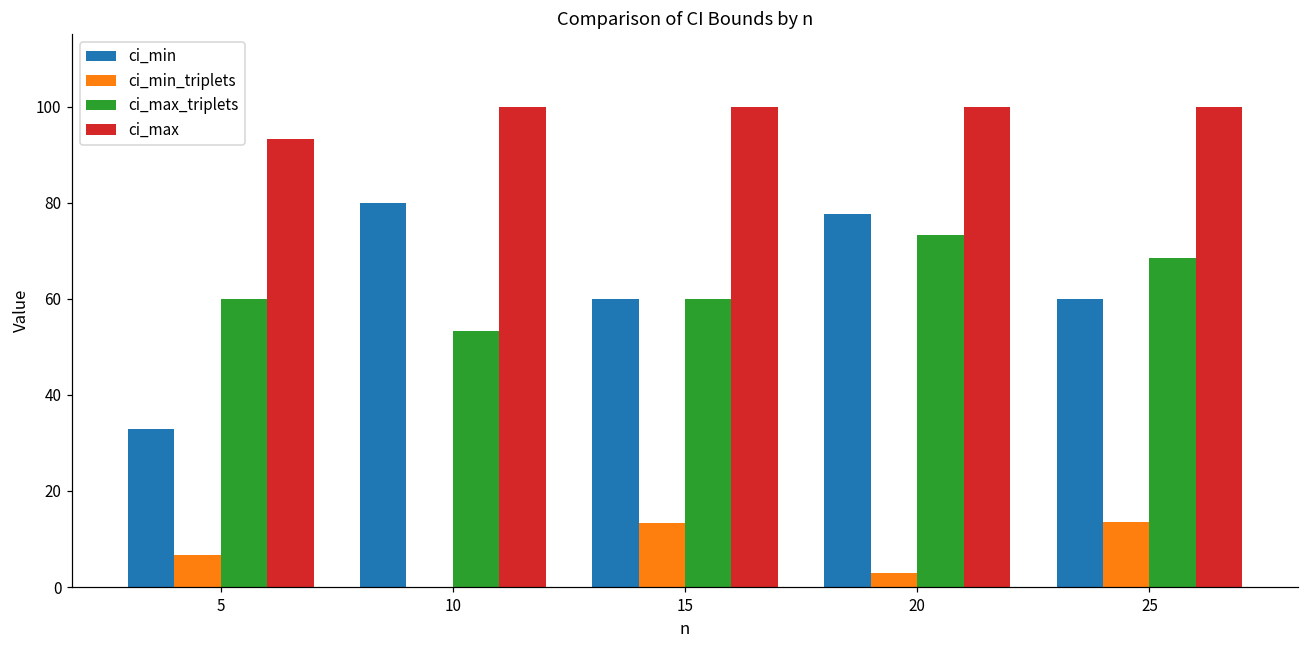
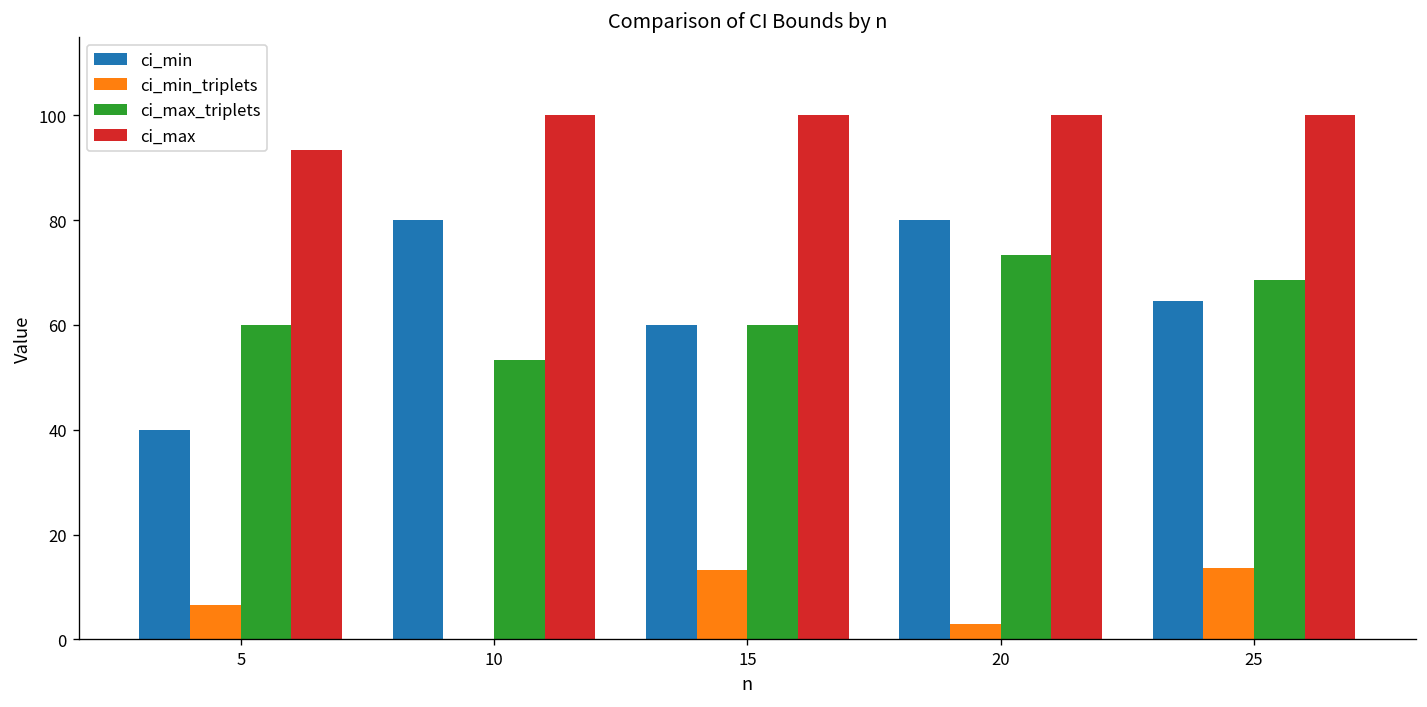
  {
    "ci_min": {
-     "5": 33,
+     "5": 40,
      "10": 80,
      "15": 60,
-     "20": 78,
-     "25": 60
+     "20": 80,
+     "25": 65
    },
    "ci_min_triplets": {
      "5": 7,
      "10": 0,
      "15": 13,
      "20": 3,
      "25": 14
    },
    "ci_max_triplets": {
      "5": 60,
      "10": 53,
      "15": 60,
      "20": 73,
      "25": 69
    },
    "ci_max": {
      "5": 93,
      "10": 100,
      "15": 100,
      "20": 100,
      "25": 100
    }
  }
